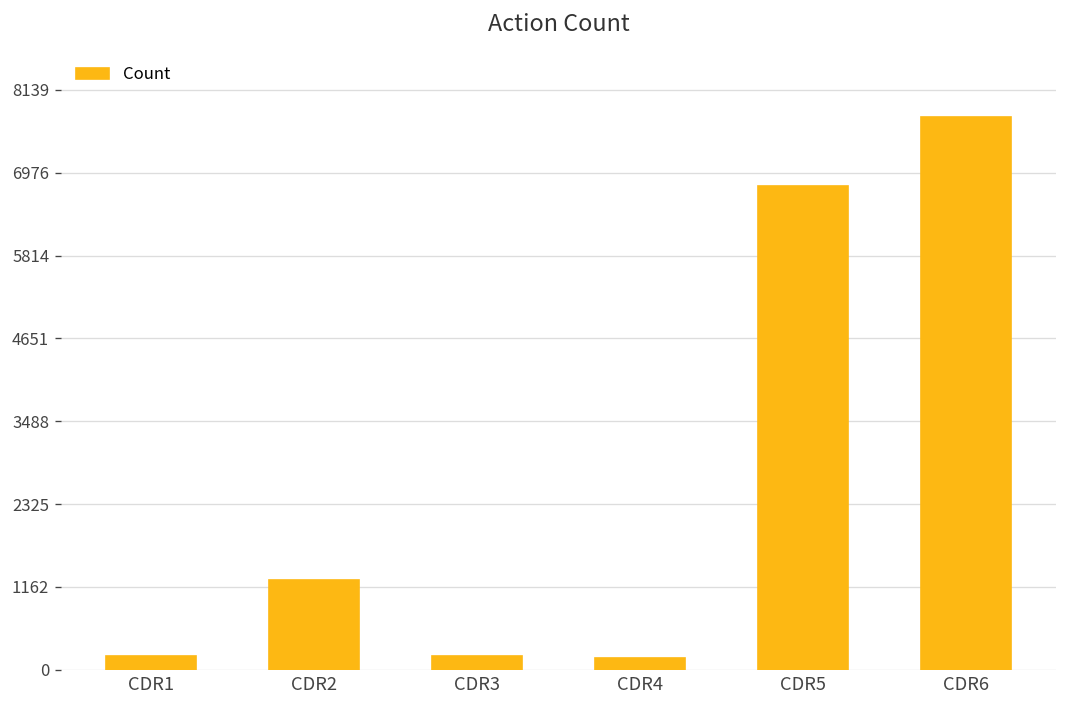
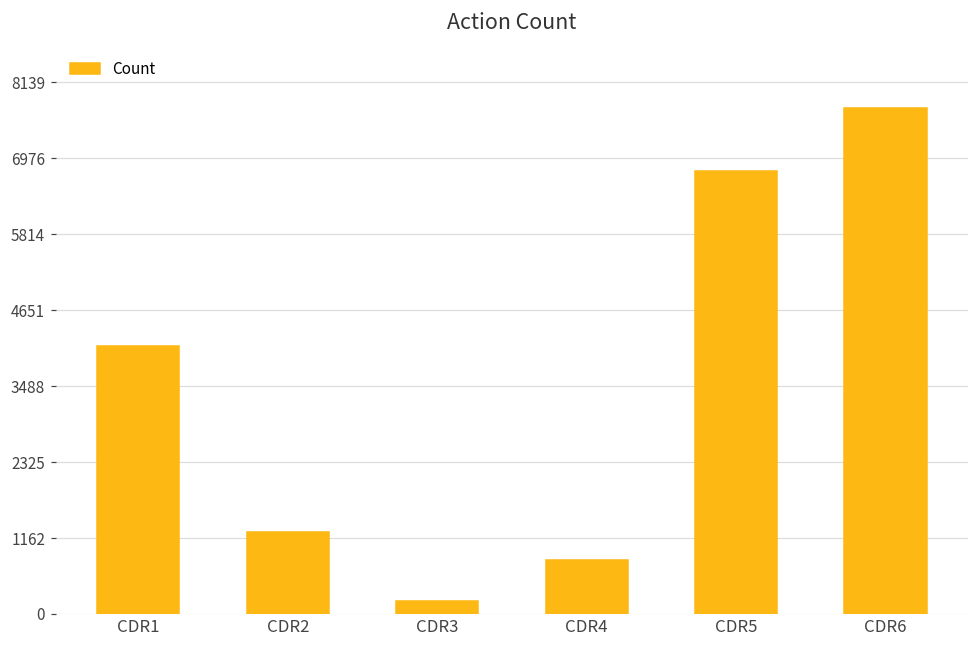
  {
-   "CDR1": 200,
+   "CDR1": 4100,
    "CDR2": 1300,
    "CDR3": 200,
-   "CDR4": 200,
+   "CDR4": 800,
    "CDR5": 6800,
    "CDR6": 7800
  }
